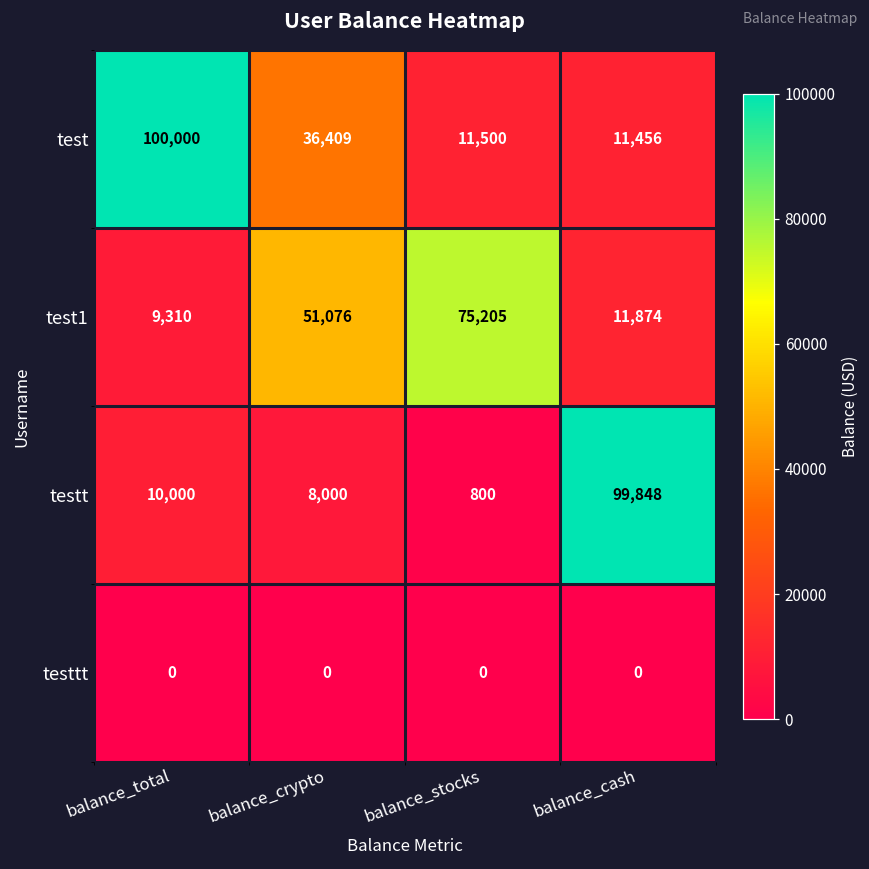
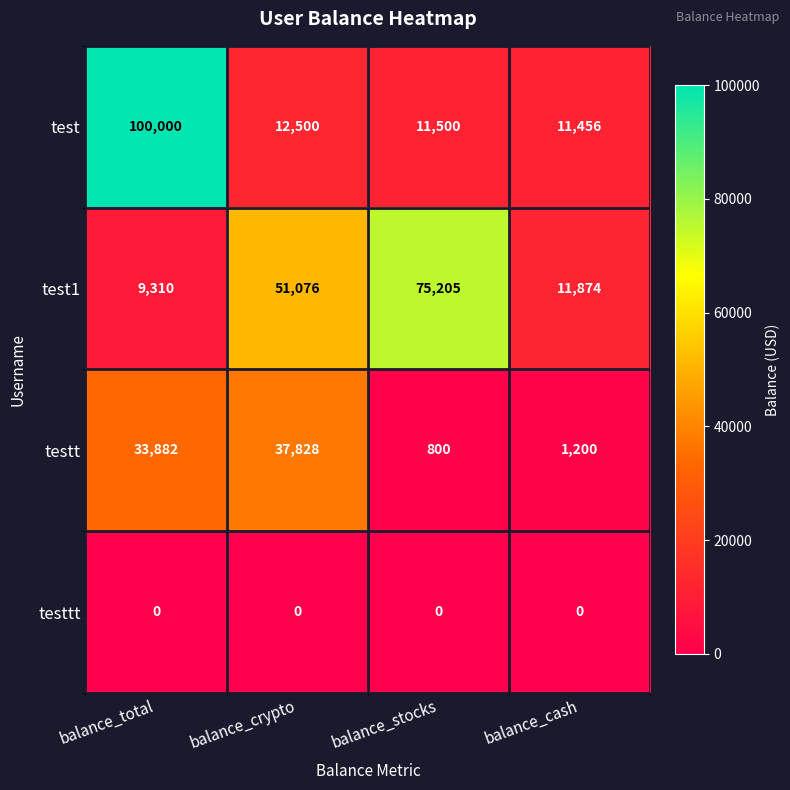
  {
    "test": {
      "balance_total": "100,000",
-     "balance_crypto": "36,409",
+     "balance_crypto": "12,500",
      "balance_stocks": "11,500",
      "balance_cash": "11,456"
    },
    "test1": {
      "balance_total": "9,310",
      "balance_crypto": "51,076",
      "balance_stocks": "75,205",
      "balance_cash": "11,874"
    },
    "testt": {
-     "balance_total": "10,000",
-     "balance_crypto": "8,000",
+     "balance_total": "33,882",
+     "balance_crypto": "37,828",
      "balance_stocks": "800",
-     "balance_cash": "99,848"
+     "balance_cash": "1,200"
    },
    "testtt": {
      "balance_total": "0",
      "balance_crypto": "0",
      "balance_stocks": "0",
      "balance_cash": "0"
    }
  }
